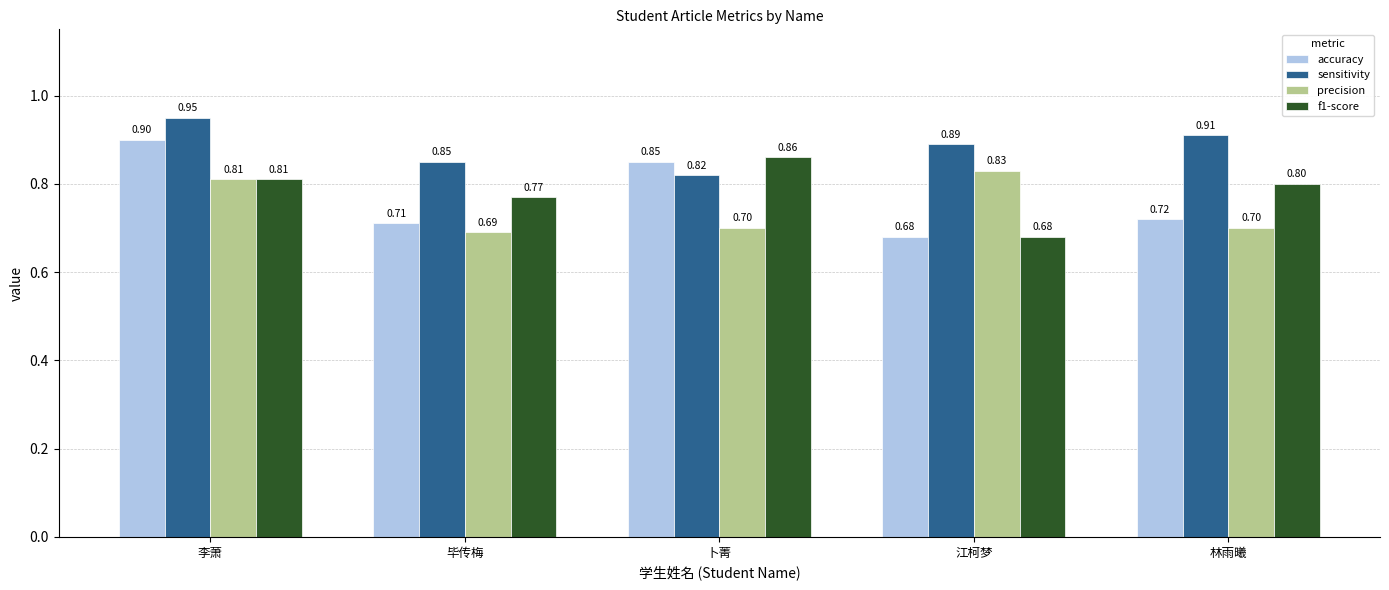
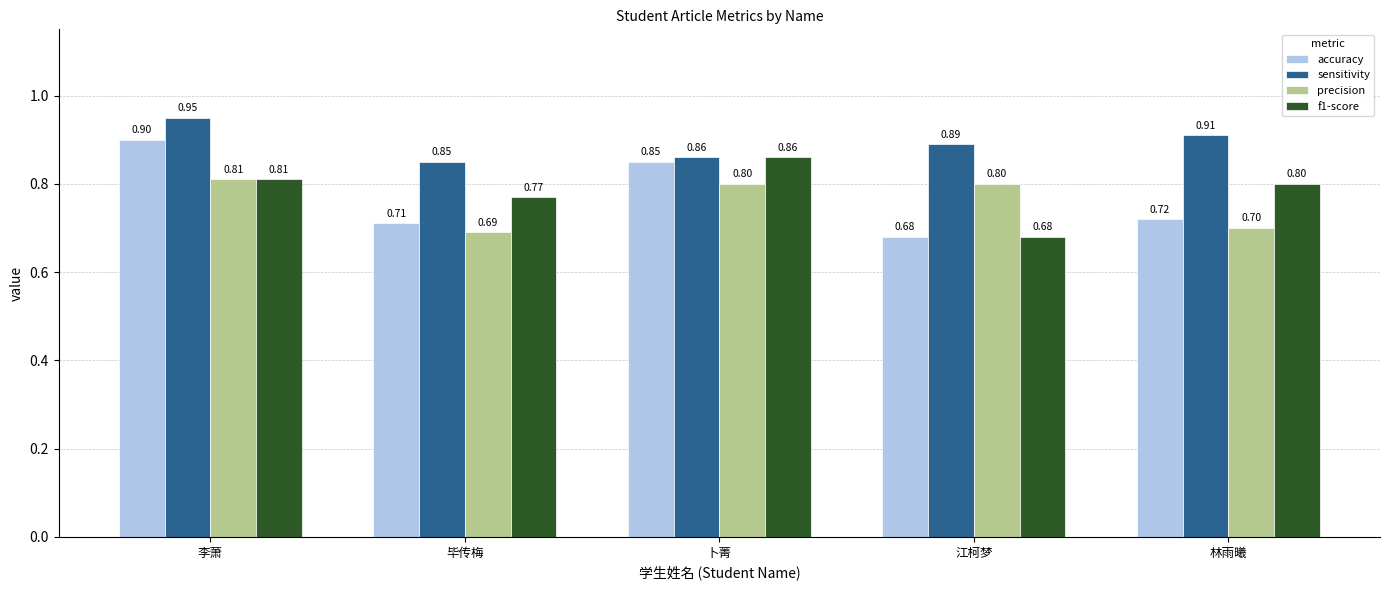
  {
    "accuracy": {
      "李萧": 0.90,
      "毕传梅": 0.71,
      "卜菁": 0.85,
      "江柯梦": 0.68,
      "林雨曦": 0.72
    },
    "sensitivity": {
      "李萧": 0.95,
      "毕传梅": 0.85,
-     "卜菁": 0.82,
+     "卜菁": 0.86,
      "江柯梦": 0.89,
      "林雨曦": 0.91
    },
    "precision": {
      "李萧": 0.81,
      "毕传梅": 0.69,
-     "卜菁": 0.70,
-     "江柯梦": 0.83,
+     "卜菁": 0.80,
+     "江柯梦": 0.80,
      "林雨曦": 0.70
    },
    "f1-score": {
      "李萧": 0.81,
      "毕传梅": 0.77,
      "卜菁": 0.86,
      "江柯梦": 0.68,
      "林雨曦": 0.80
    }
  }
